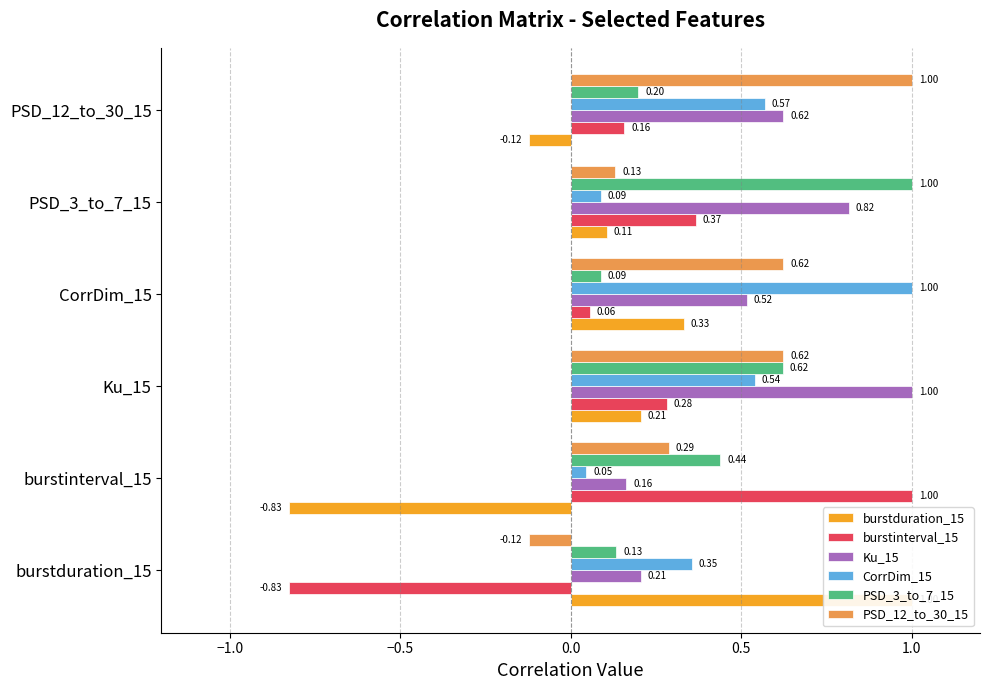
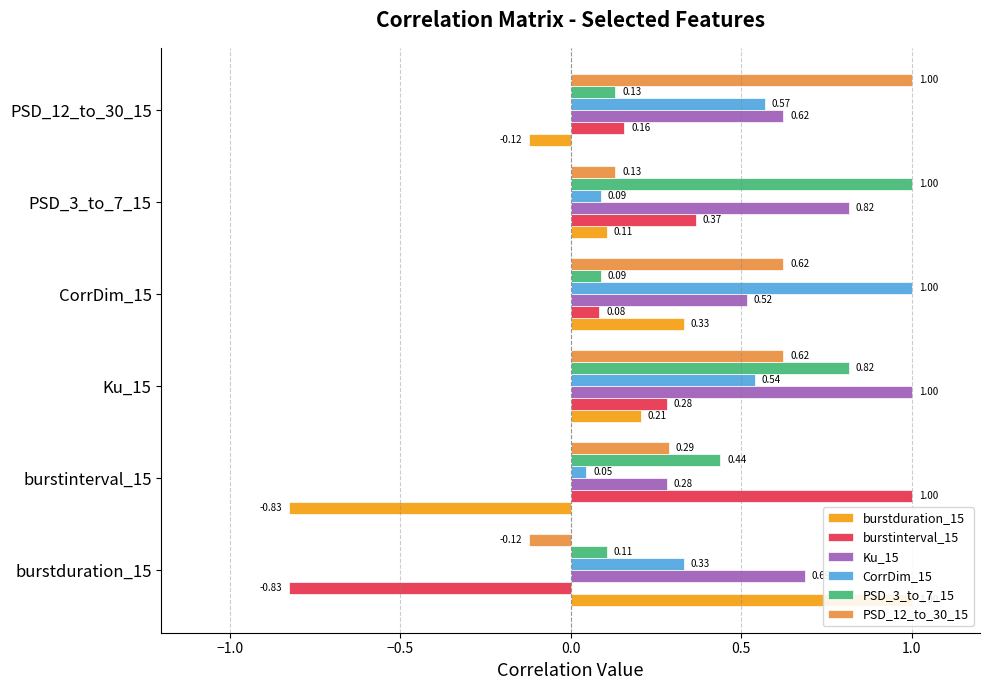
  {
    "burstinterval_15": {
      "PSD_12_to_30_15": 0.16,
      "PSD_3_to_7_15": 0.37,
-     "CorrDim_15": 0.06,
+     "CorrDim_15": 0.08,
      "Ku_15": 0.28,
      "burstinterval_15": 1.00,
      "burstduration_15": -0.83
    },
    "Ku_15": {
      "PSD_12_to_30_15": 0.62,
      "PSD_3_to_7_15": 0.82,
      "CorrDim_15": 0.52,
      "Ku_15": 1.00,
-     "burstinterval_15": 0.16,
-     "burstduration_15": 0.21
+     "burstinterval_15": 0.28,
+     "burstduration_15": 0.69
    },
    "CorrDim_15": {
      "PSD_12_to_30_15": 0.57,
      "PSD_3_to_7_15": 0.09,
      "CorrDim_15": 1.00,
      "Ku_15": 0.54,
      "burstinterval_15": 0.05,
-     "burstduration_15": 0.35
+     "burstduration_15": 0.33
    },
    "PSD_3_to_7_15": {
-     "PSD_12_to_30_15": 0.20,
+     "PSD_12_to_30_15": 0.13,
      "PSD_3_to_7_15": 1.00,
      "CorrDim_15": 0.09,
-     "Ku_15": 0.62,
+     "Ku_15": 0.82,
      "burstinterval_15": 0.44,
-     "burstduration_15": 0.13
+     "burstduration_15": 0.11
    }
  }
